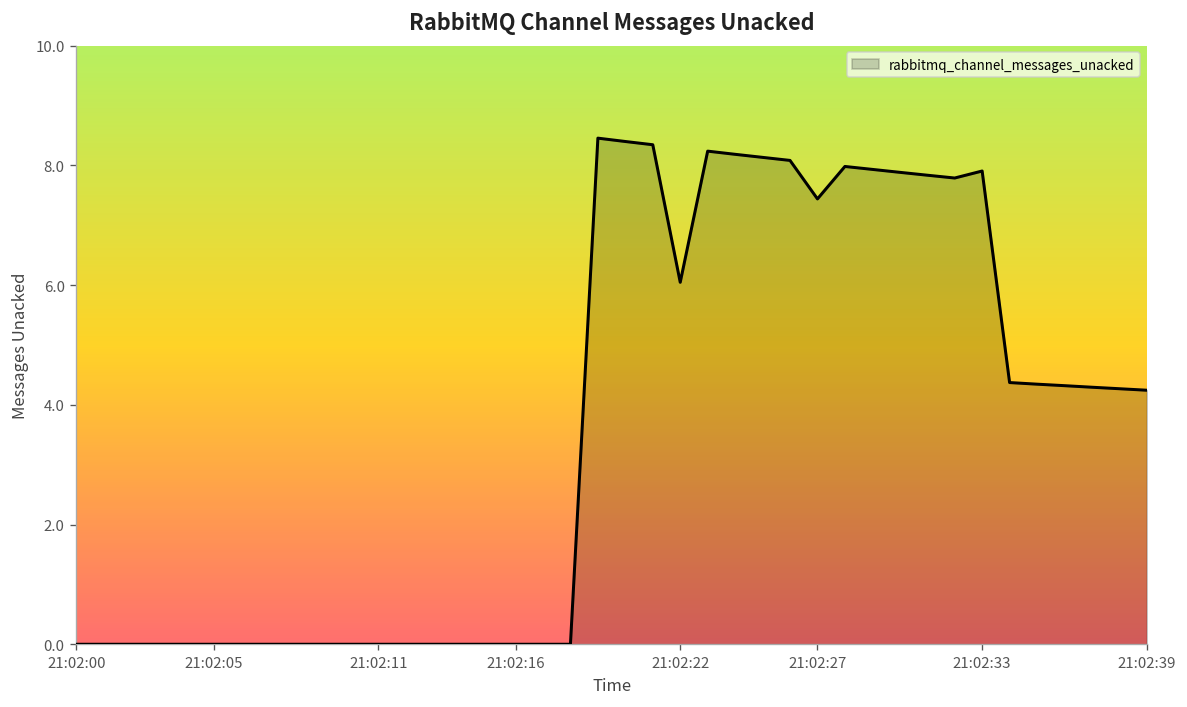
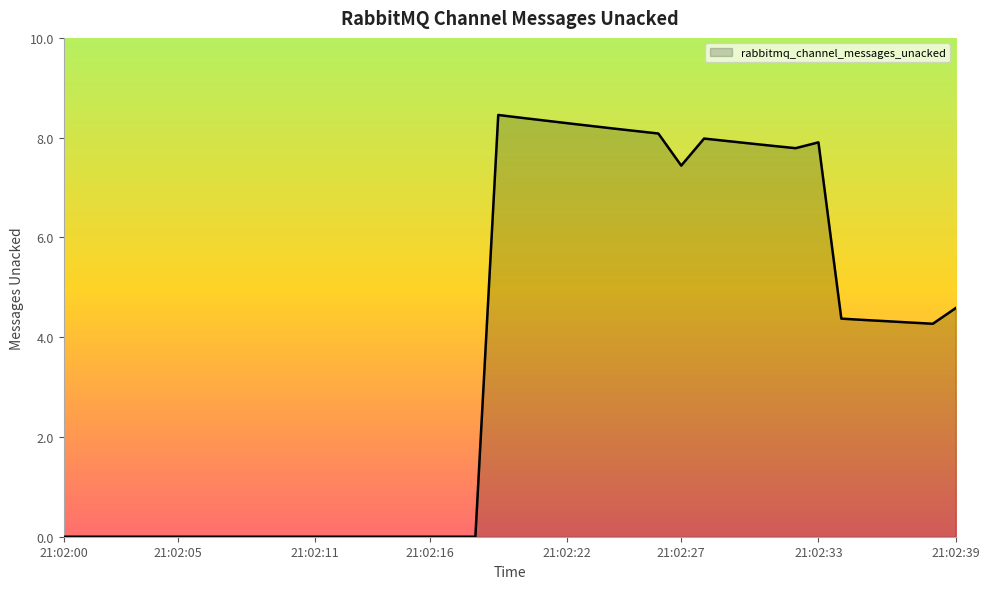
  {
    "21:02:00": 0.0,
    "21:02:05": 0.0,
    "21:02:11": 0.0,
    "21:02:16": 0.0,
-   "21:02:22": 6.0,
+   "21:02:22": 8.3,
    "21:02:27": 7.4,
    "21:02:33": 7.9,
-   "21:02:39": 4.2
+   "21:02:39": 4.6
  }
